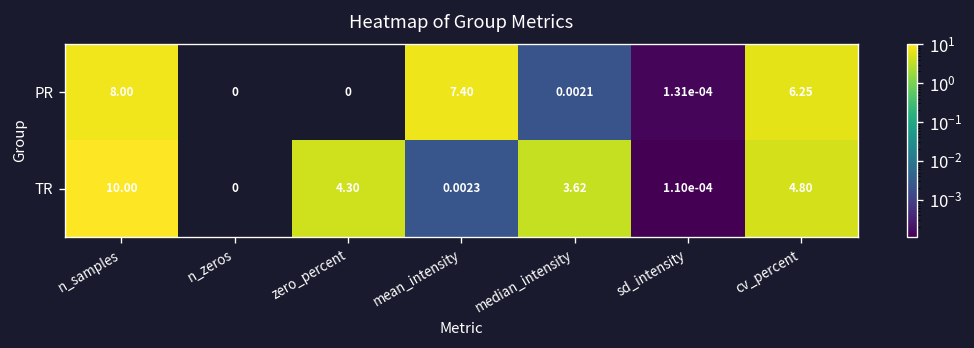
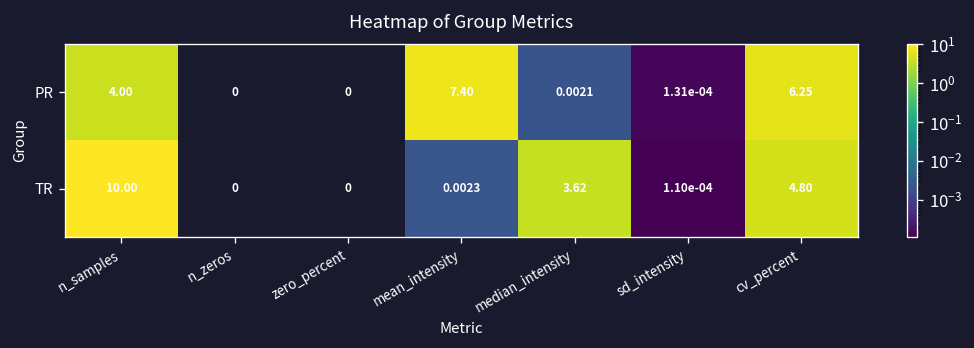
  {
    "PR": {
-     "n_samples": "8.00",
+     "n_samples": "4.00",
      "n_zeros": "0",
      "zero_percent": "0",
      "mean_intensity": "7.40",
      "median_intensity": "0.0021",
      "sd_intensity": "1.31e-04",
      "cv_percent": "6.25"
    },
    "TR": {
      "n_samples": "10.00",
      "n_zeros": "0",
-     "zero_percent": "4.30",
+     "zero_percent": "0",
      "mean_intensity": "0.0023",
      "median_intensity": "3.62",
      "sd_intensity": "1.10e-04",
      "cv_percent": "4.80"
    }
  }
